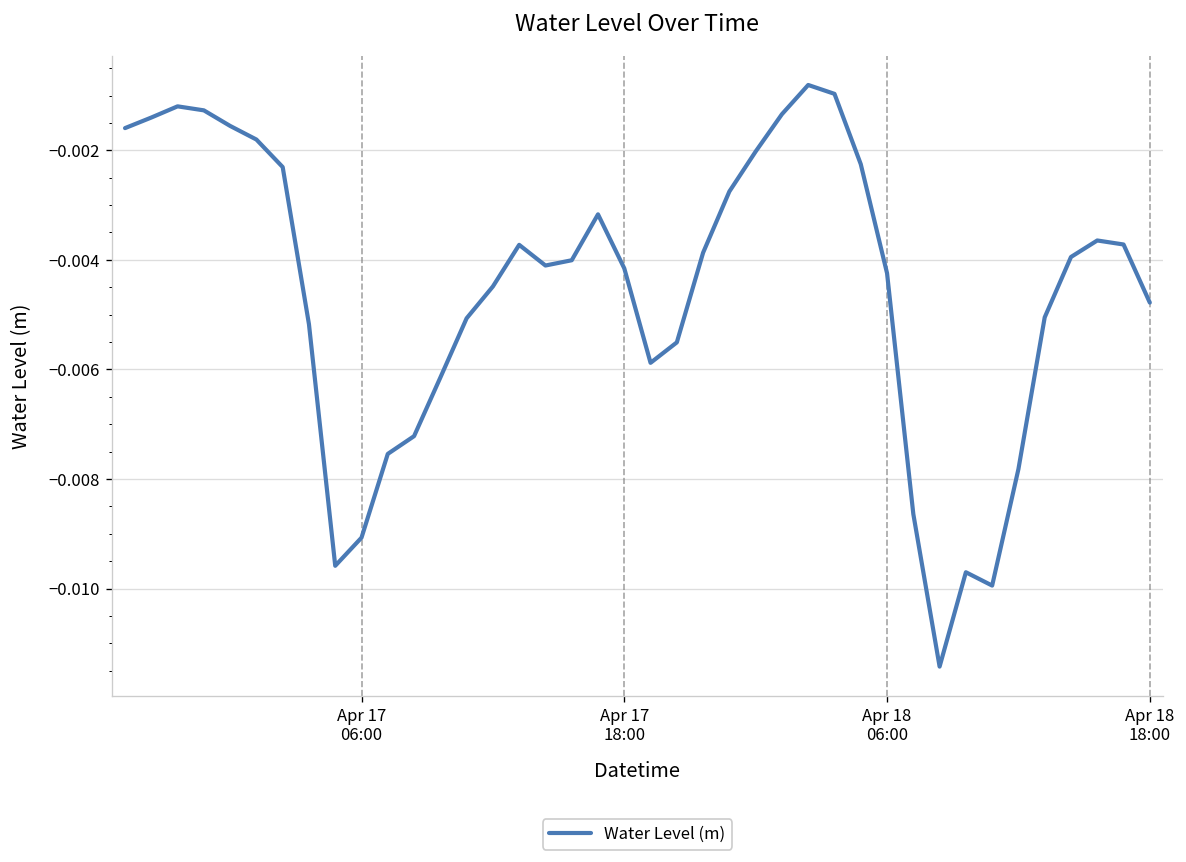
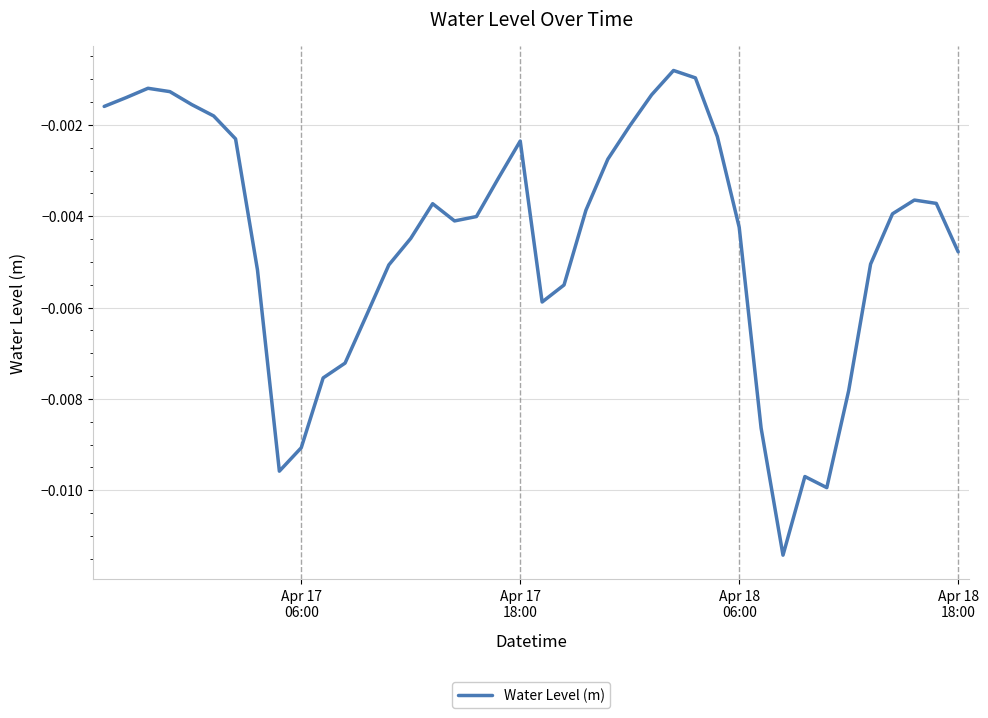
  {
    "Apr 17 06:00": -0.0091,
-   "Apr 17 18:00": -0.0042,
+   "Apr 17 18:00": -0.0024,
    "Apr 18 06:00": -0.0042,
    "Apr 18 18:00": -0.0048
  }
